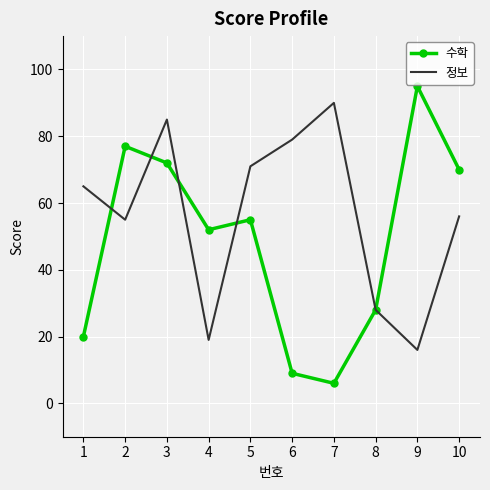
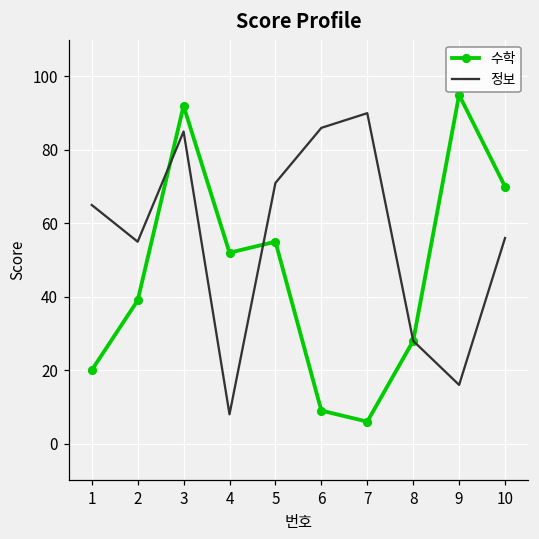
  {
    "수학": {
      "1": 20,
-     "2": 77,
-     "3": 72,
+     "2": 39,
+     "3": 92,
      "4": 52,
      "5": 55,
      "6": 9,
      "7": 6,
      "9": 95,
      "10": 70
    },
    "정보": {
      "1": 65,
      "2": 55,
      "3": 85,
-     "4": 19,
+     "4": 8,
      "5": 71,
-     "6": 79,
+     "6": 86,
      "7": 90,
      "9": 16,
      "10": 56
    }
  }
